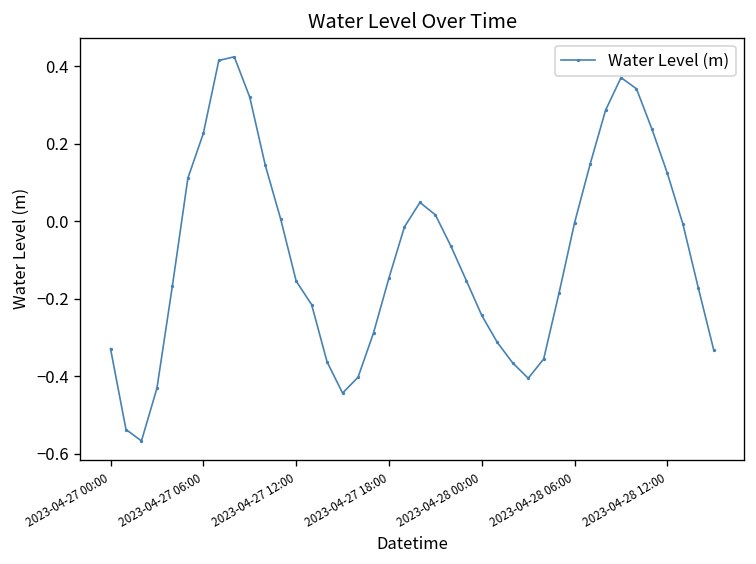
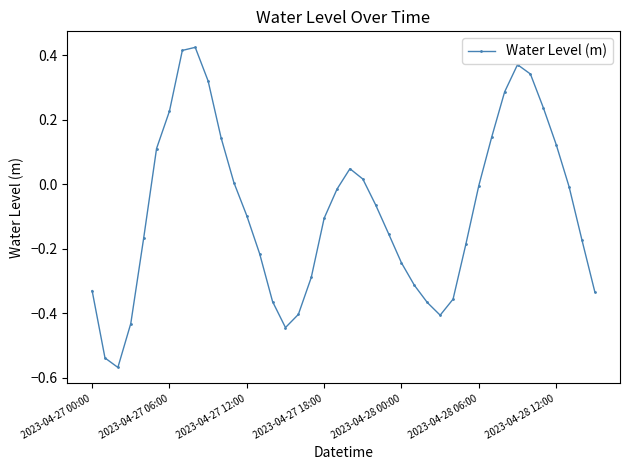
  {
    "2023-04-27 00:00": -0.33,
    "2023-04-27 06:00": 0.23,
-   "2023-04-27 12:00": -0.15,
-   "2023-04-27 18:00": -0.15,
+   "2023-04-27 12:00": -0.10,
+   "2023-04-27 18:00": -0.11,
    "2023-04-28 00:00": -0.24,
    "2023-04-28 06:00": 0.00,
    "2023-04-28 12:00": 0.12
  }
